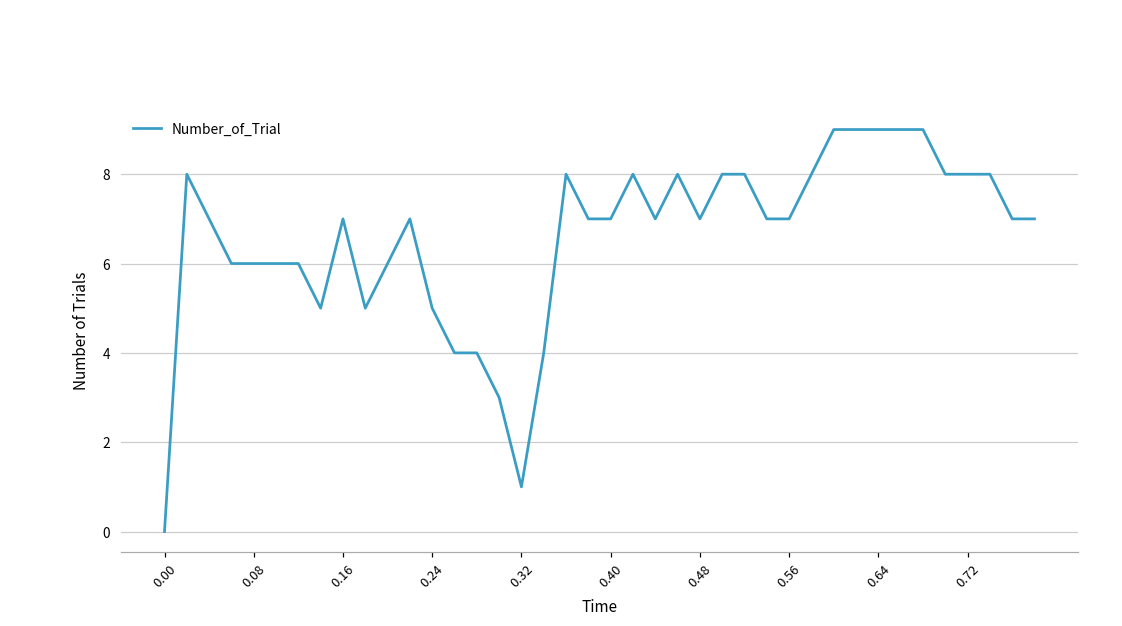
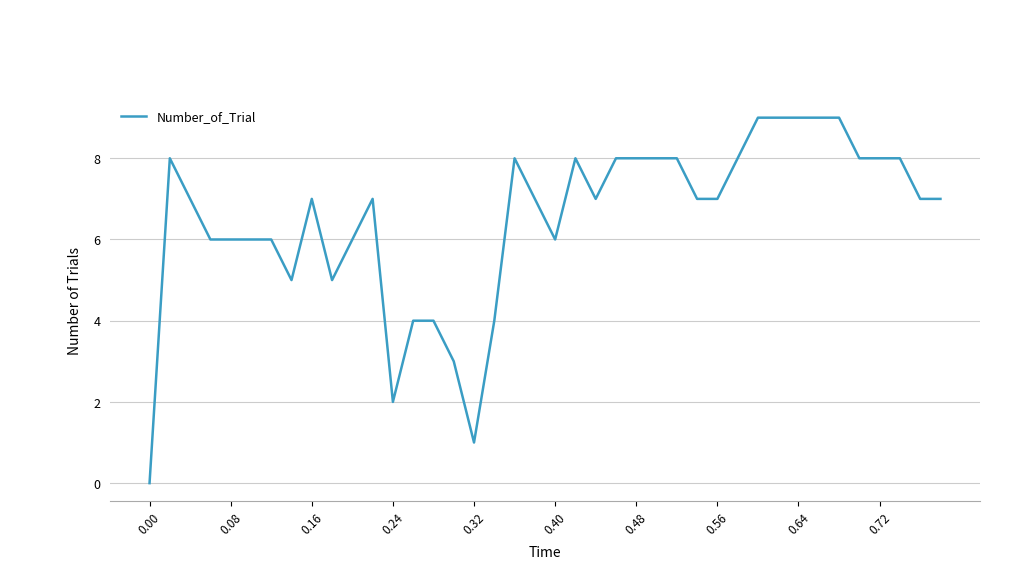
  {
    "0.00": 0,
    "0.08": 6,
    "0.16": 7,
-   "0.24": 5,
+   "0.24": 2,
    "0.32": 1,
-   "0.40": 7,
-   "0.48": 7,
+   "0.40": 6,
+   "0.48": 8,
    "0.56": 7,
    "0.64": 9,
    "0.72": 8
  }
